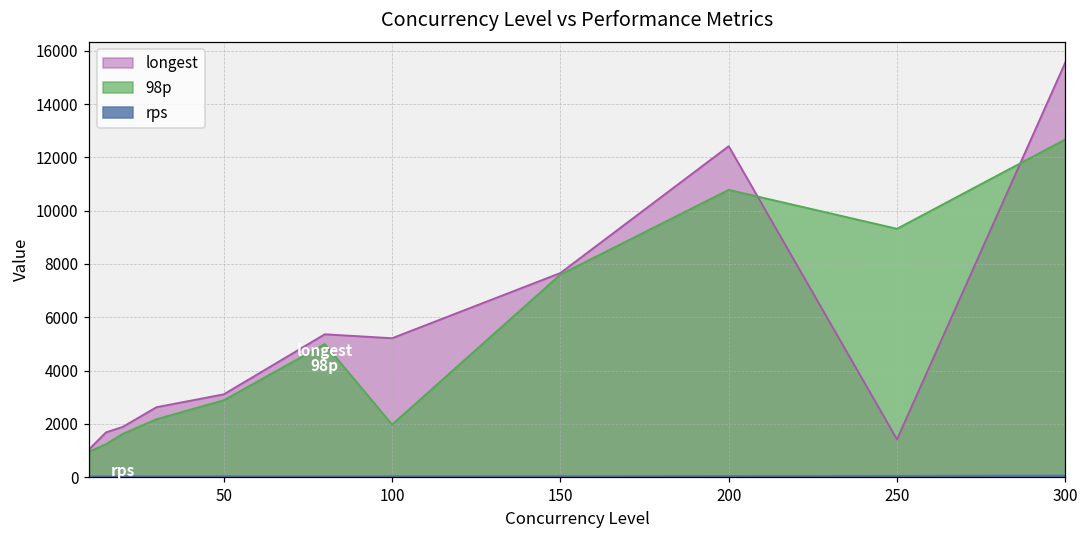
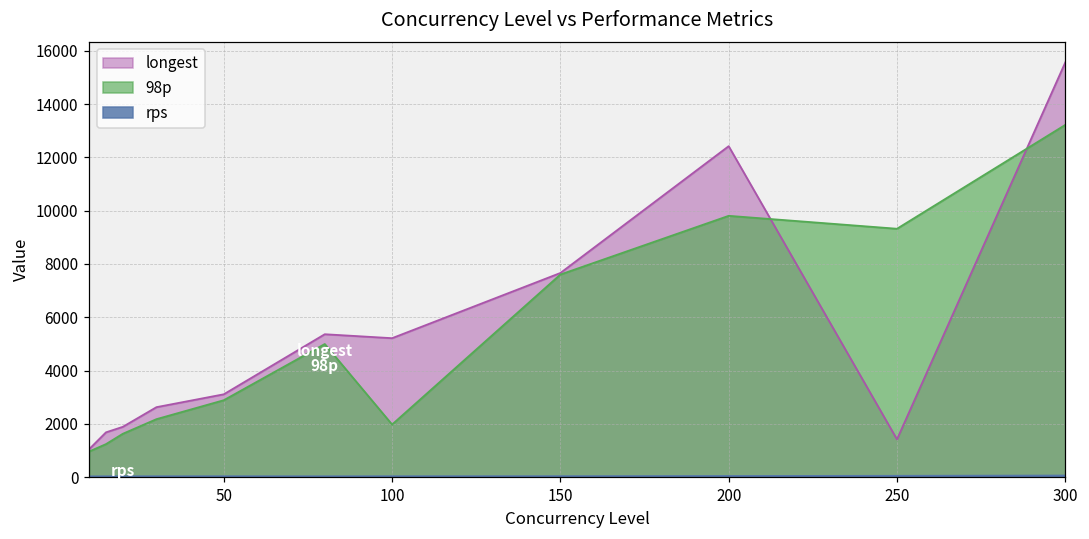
  {
    "longest": {
      "50": 3100,
      "100": 5200,
      "200": 12400,
      "250": 1400,
      "300": 15600
    },
    "98p": {
      "50": 2900,
      "100": 2000,
-     "200": 10800,
+     "200": 9800,
      "250": 9300,
-     "300": 12700
+     "300": 13200
    },
    "rps": {
      "50": 0,
      "100": 0,
      "150": 0,
      "200": 0,
      "250": 0,
      "300": 100
    }
  }
